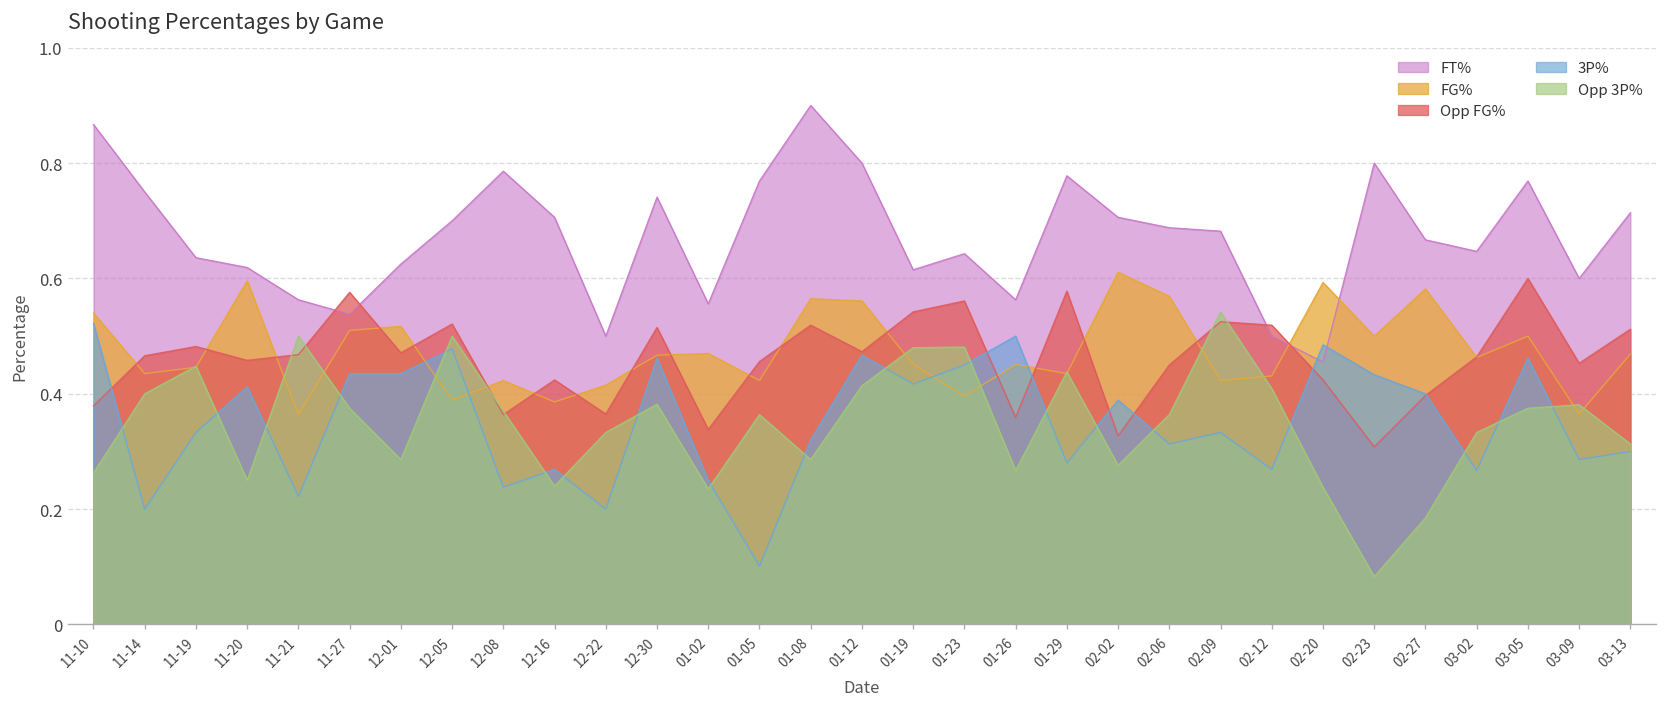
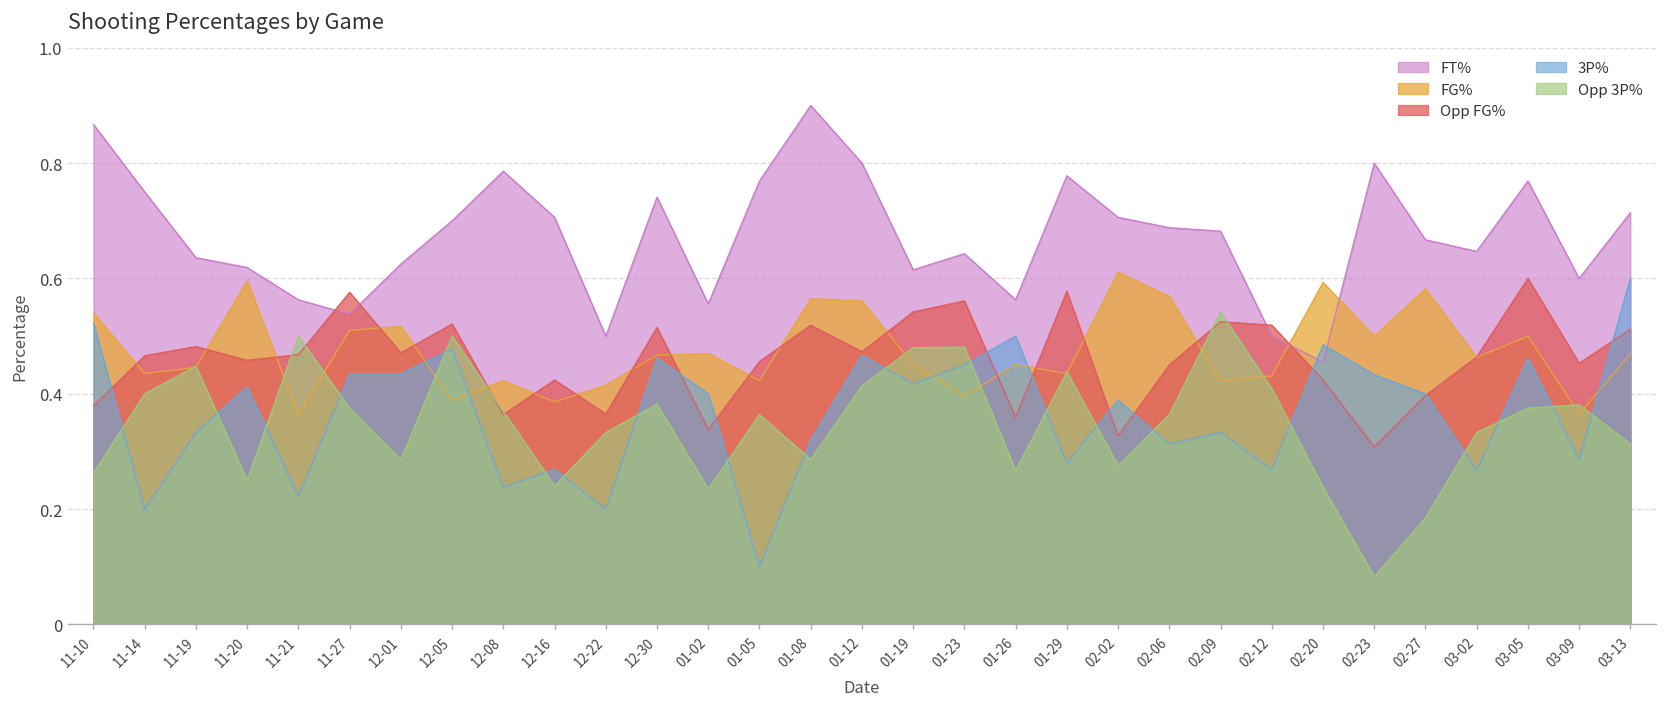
  {
    "FT%": {
      "11-10": 0.87,
      "11-14": 0.75,
      "11-19": 0.64,
      "11-20": 0.62,
      "11-21": 0.56,
      "11-27": 0.54,
      "12-01": 0.63,
      "12-05": 0.70,
      "12-08": 0.79,
      "12-16": 0.71,
      "12-22": 0.50,
      "12-30": 0.74,
      "01-02": 0.56,
      "01-05": 0.77,
      "01-08": 0.90,
      "01-12": 0.80,
      "01-19": 0.62,
      "01-23": 0.64,
      "01-26": 0.56,
      "01-29": 0.78,
      "02-02": 0.71,
      "02-06": 0.69,
      "02-09": 0.68,
      "02-12": 0.50,
      "02-20": 0.46,
      "02-23": 0.80,
      "02-27": 0.67,
      "03-02": 0.65,
      "03-05": 0.77,
      "03-09": 0.60,
      "03-13": 0.71
    },
    "FG%": {
      "11-10": 0.54,
      "11-14": 0.44,
      "11-20": 0.60,
      "11-21": 0.36,
      "11-27": 0.51,
      "12-01": 0.52,
      "12-05": 0.39,
      "12-08": 0.42,
      "12-16": 0.39,
      "12-22": 0.42,
      "01-02": 0.47,
      "01-05": 0.42,
      "01-08": 0.57,
      "01-12": 0.56,
      "01-19": 0.45,
      "01-23": 0.40,
      "01-26": 0.45,
      "02-02": 0.61,
      "02-06": 0.57,
      "02-09": 0.42,
      "02-12": 0.43,
      "02-20": 0.59,
      "02-23": 0.50,
      "02-27": 0.58,
      "03-05": 0.50,
      "03-09": 0.37,
      "03-13": 0.47
    },
    "Opp FG%": {
      "11-10": 0.38,
      "11-14": 0.47,
      "11-19": 0.48,
      "11-20": 0.46,
      "11-21": 0.47,
      "11-27": 0.58,
      "12-01": 0.47,
      "12-05": 0.52,
      "12-08": 0.36,
      "12-16": 0.42,
      "12-22": 0.37,
      "12-30": 0.52,
      "01-02": 0.34,
      "01-05": 0.46,
      "01-08": 0.52,
      "01-12": 0.47,
      "01-19": 0.54,
      "01-23": 0.56,
      "01-26": 0.36,
      "01-29": 0.58,
      "02-02": 0.33,
      "02-06": 0.45,
      "02-09": 0.53,
      "02-12": 0.52,
      "02-20": 0.42,
      "02-23": 0.31,
      "03-05": 0.60,
      "03-09": 0.45,
      "03-13": 0.51
    },
    "3P%": {
      "11-10": 0.52,
      "11-14": 0.20,
      "11-19": 0.33,
      "11-20": 0.41,
      "11-21": 0.22,
      "11-27": 0.44,
      "12-01": 0.44,
      "12-05": 0.48,
      "12-08": 0.24,
      "12-16": 0.27,
      "12-22": 0.20,
-     "01-02": 0.25,
+     "01-02": 0.40,
      "01-05": 0.10,
      "01-08": 0.32,
      "01-12": 0.47,
      "01-19": 0.42,
      "01-23": 0.45,
      "01-26": 0.50,
      "01-29": 0.28,
      "02-02": 0.39,
      "02-06": 0.31,
      "02-09": 0.33,
      "02-12": 0.27,
      "02-20": 0.49,
      "02-23": 0.43,
      "03-02": 0.27,
      "03-05": 0.46,
      "03-09": 0.29,
-     "03-13": 0.3
+     "03-13": 0.6
    },
    "Opp 3P%": {
      "11-10": 0.26,
      "11-14": 0.40,
      "11-20": 0.25,
      "11-21": 0.50,
      "11-27": 0.38,
      "12-01": 0.29,
      "12-05": 0.50,
      "12-08": 0.37,
      "12-16": 0.24,
      "12-22": 0.33,
      "12-30": 0.38,
      "01-02": 0.24,
      "01-05": 0.36,
      "01-08": 0.29,
      "01-12": 0.41,
      "01-19": 0.48,
      "01-23": 0.48,
      "01-26": 0.27,
      "02-02": 0.28,
      "02-06": 0.36,
      "02-09": 0.54,
      "02-12": 0.41,
      "02-20": 0.24,
      "02-23": 0.08,
      "02-27": 0.19,
      "03-02": 0.33,
      "03-05": 0.38,
      "03-09": 0.38,
      "03-13": 0.31
    }
  }
